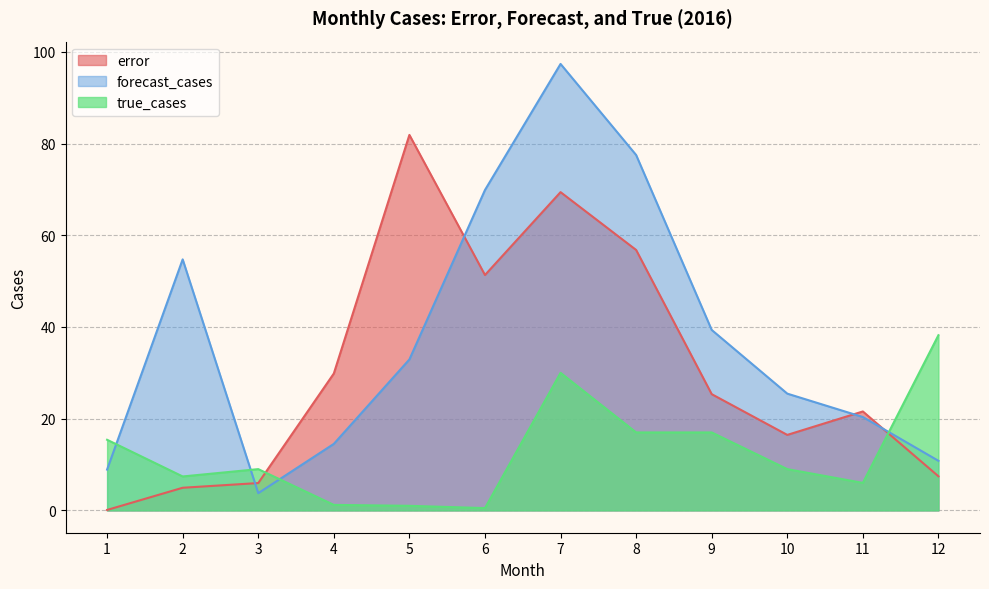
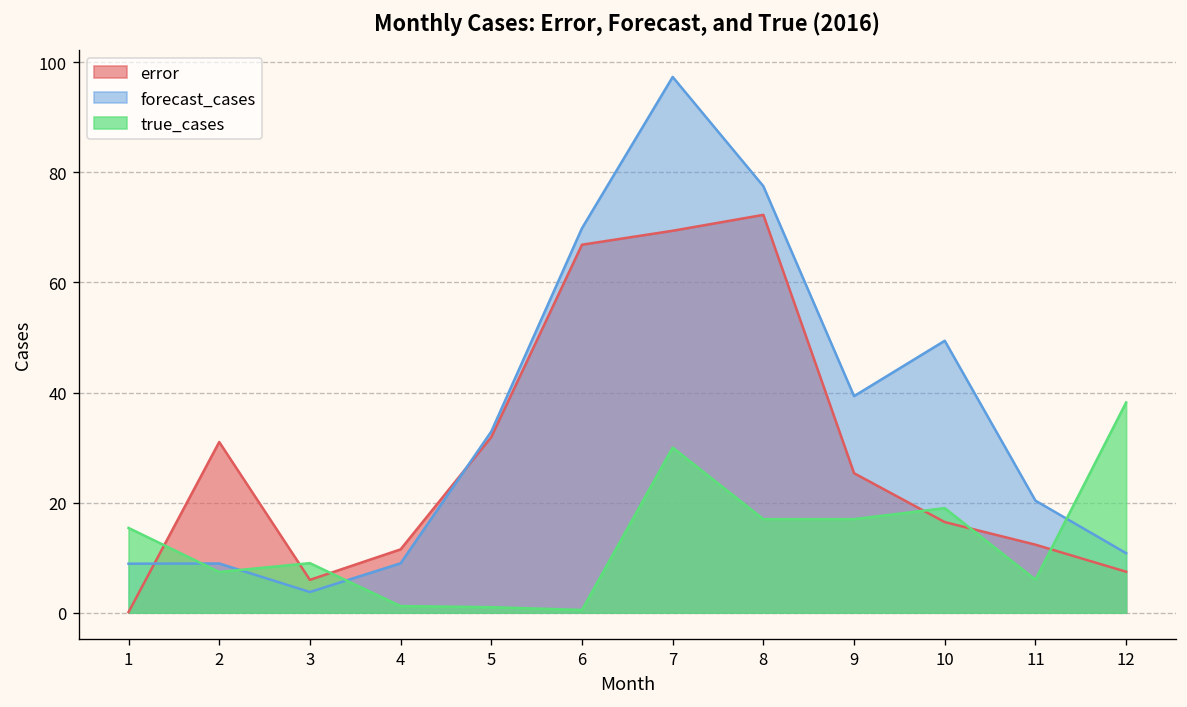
  {
    "error": {
      "1": 0,
-     "2": 5,
+     "2": 31,
      "3": 6,
-     "4": 30,
-     "5": 82,
-     "6": 51,
+     "4": 12,
+     "5": 32,
+     "6": 67,
      "7": 69,
-     "8": 57,
+     "8": 72,
      "9": 25,
      "10": 16,
-     "11": 22,
+     "11": 12,
      "12": 7
    },
    "forecast_cases": {
      "1": 9,
-     "2": 55,
+     "2": 9,
      "3": 4,
-     "4": 15,
+     "4": 9,
      "5": 33,
      "6": 70,
      "7": 97,
      "8": 77,
      "9": 39,
-     "10": 25,
+     "10": 49,
      "11": 20,
      "12": 11
    },
    "true_cases": {
      "1": 15,
      "2": 7,
      "3": 9,
      "4": 1,
      "5": 1,
      "6": 1,
      "7": 30,
      "8": 17,
      "9": 17,
-     "10": 9,
+     "10": 19,
      "11": 6,
      "12": 38
    }
  }
